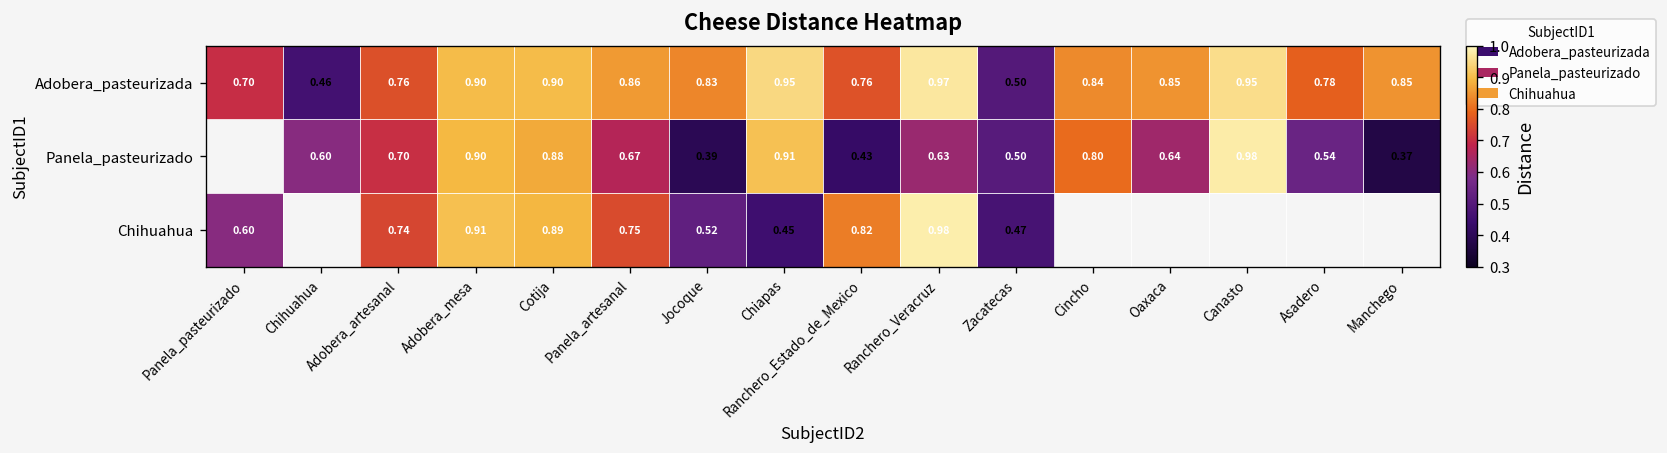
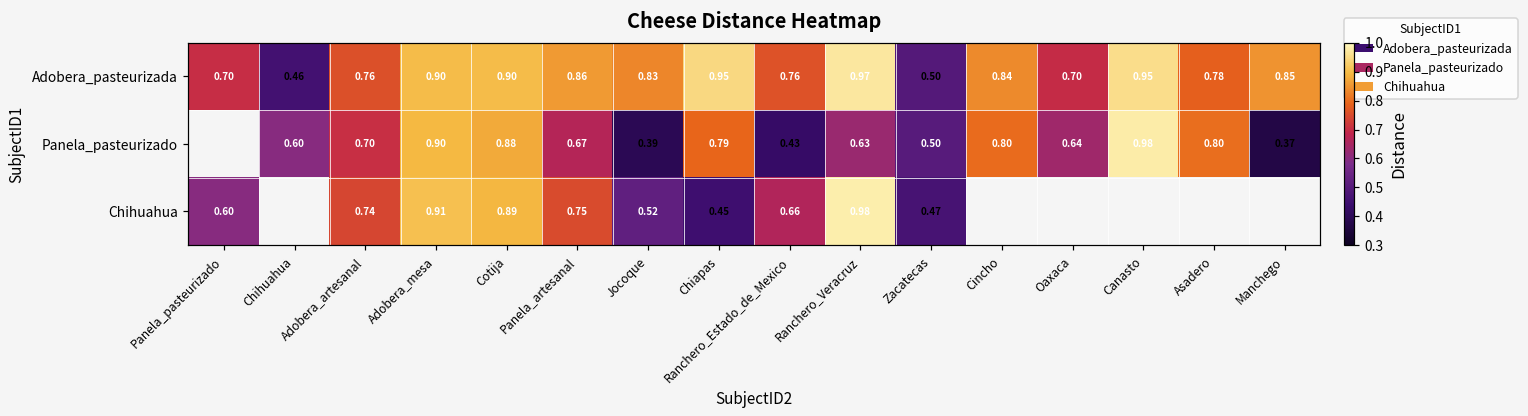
  {
    "Adobera_pasteurizada": {
      "Panela_pasteurizado": 0.70,
      "Chihuahua": 0.46,
      "Adobera_artesanal": 0.76,
      "Adobera_mesa": 0.90,
      "Cotija": 0.90,
      "Panela_artesanal": 0.86,
      "Jocoque": 0.83,
      "Chiapas": 0.95,
      "Ranchero_Estado_de_Mexico": 0.76,
      "Ranchero_Veracruz": 0.97,
      "Zacatecas": 0.50,
      "Cincho": 0.84,
-     "Oaxaca": 0.85,
+     "Oaxaca": 0.70,
      "Canasto": 0.95,
      "Asadero": 0.78,
      "Manchego": 0.85
    },
    "Panela_pasteurizado": {
      "Chihuahua": 0.60,
      "Adobera_artesanal": 0.70,
      "Adobera_mesa": 0.90,
      "Cotija": 0.88,
      "Panela_artesanal": 0.67,
      "Jocoque": 0.39,
-     "Chiapas": 0.91,
+     "Chiapas": 0.79,
      "Ranchero_Estado_de_Mexico": 0.43,
      "Ranchero_Veracruz": 0.63,
      "Zacatecas": 0.50,
      "Cincho": 0.80,
      "Oaxaca": 0.64,
      "Canasto": 0.98,
-     "Asadero": 0.54,
+     "Asadero": 0.80,
      "Manchego": 0.37
    },
    "Chihuahua": {
      "Panela_pasteurizado": 0.60,
      "Adobera_artesanal": 0.74,
      "Adobera_mesa": 0.91,
      "Cotija": 0.89,
      "Panela_artesanal": 0.75,
      "Jocoque": 0.52,
      "Chiapas": 0.45,
-     "Ranchero_Estado_de_Mexico": 0.82,
+     "Ranchero_Estado_de_Mexico": 0.66,
      "Ranchero_Veracruz": 0.98,
      "Zacatecas": 0.47
    }
  }
